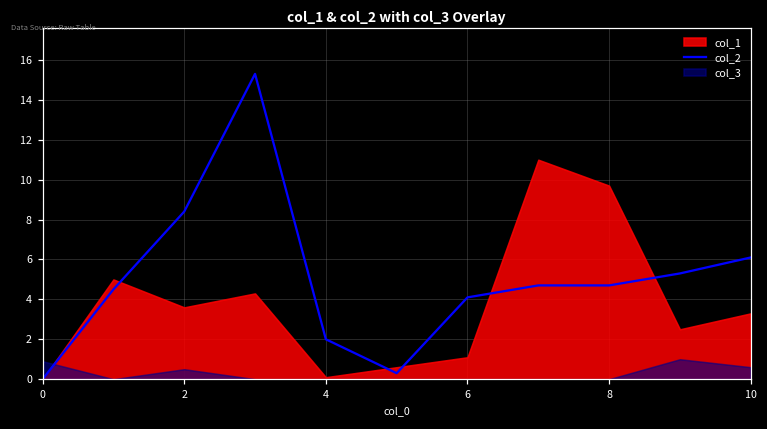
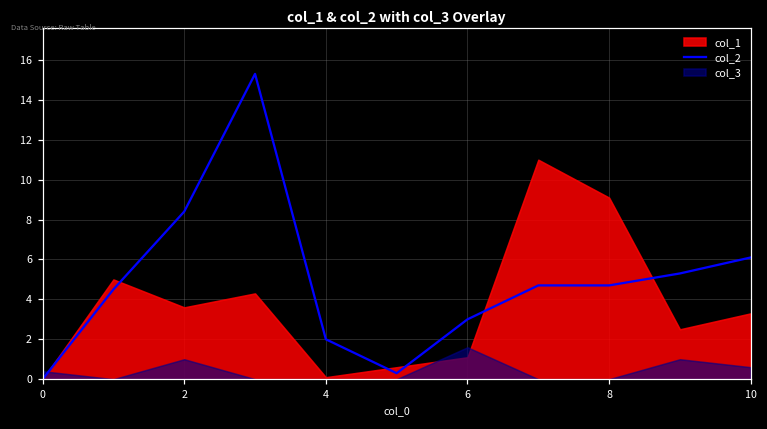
  {
    "col_2": {
      "2": 8.4,
      "4": 2.0,
-     "6": 4.1,
+     "6": 3.0,
      "8": 4.7,
      "10": 6.1
    },
    "col_1": {
      "2": 3.6,
      "6": 1.1,
-     "8": 9.7,
+     "8": 9.1,
      "10": 3.3
    },
    "col_3": {
-     "0": 0.9,
-     "2": 0.5,
-     "6": 0.0,
+     "0": 0.4,
+     "2": 1.0,
+     "6": 1.6,
      "8": 0.0,
      "10": 0.6
    }
  }
